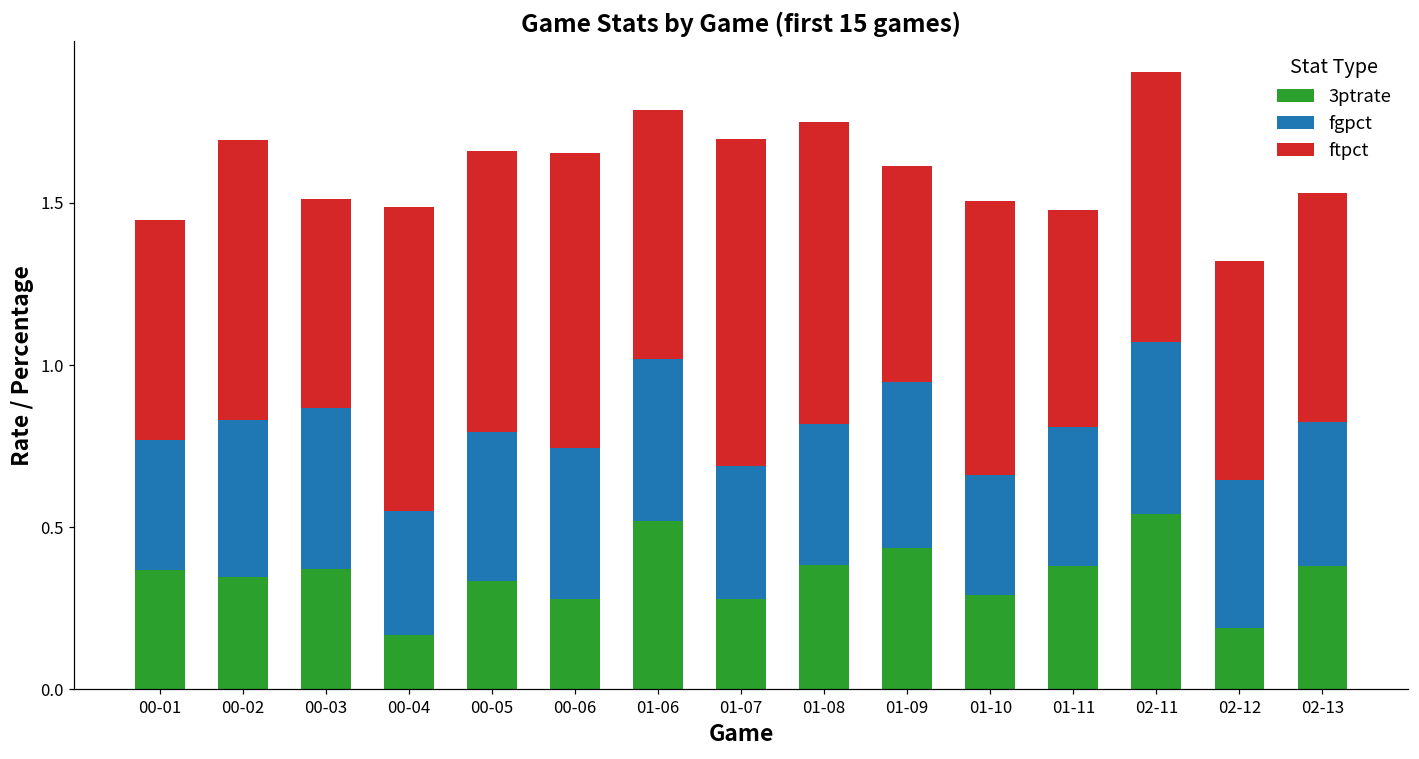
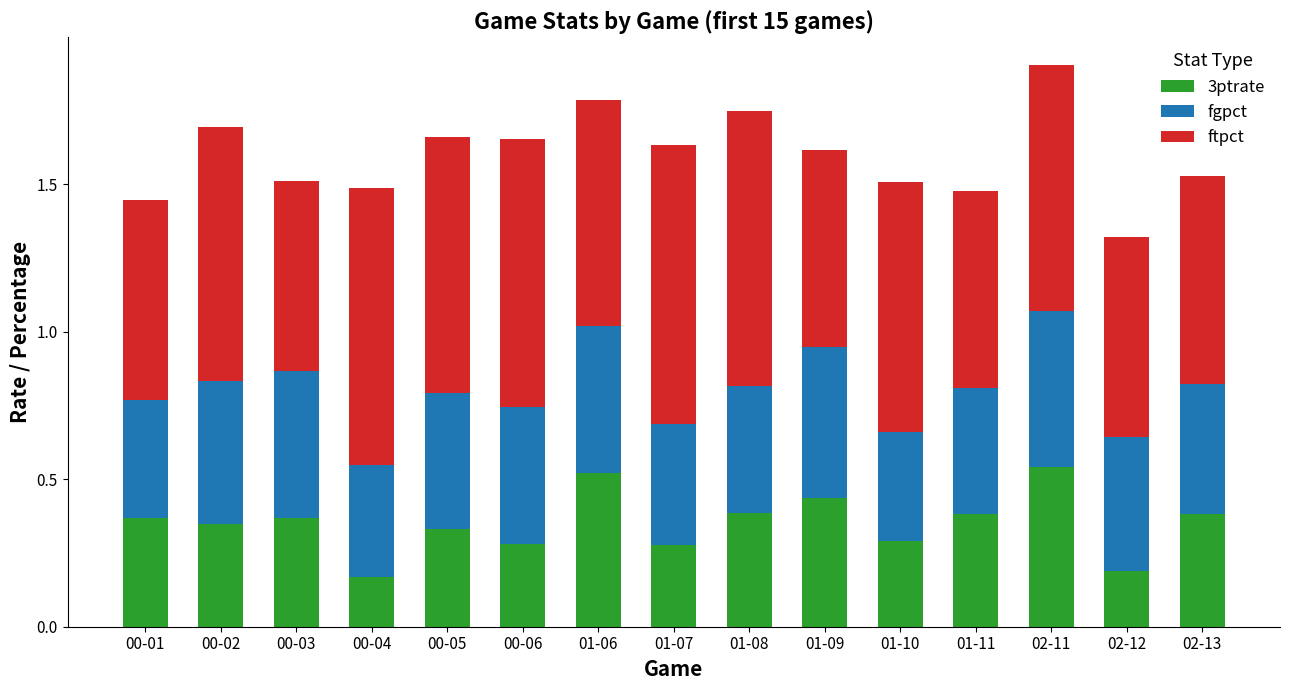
  {
    "3ptrate": {
      "00-01": 0.37,
      "00-02": 0.35,
      "00-03": 0.37,
      "00-04": 0.17,
      "00-05": 0.33,
      "00-06": 0.28,
      "01-06": 0.52,
      "01-07": 0.28,
      "01-08": 0.39,
      "01-09": 0.44,
      "01-10": 0.29,
      "01-11": 0.38,
      "02-11": 0.54,
      "02-12": 0.19,
      "02-13": 0.38
    },
    "fgpct": {
      "00-01": 0.40,
      "00-02": 0.48,
      "00-03": 0.50,
      "00-04": 0.38,
      "00-05": 0.46,
      "00-06": 0.46,
      "01-06": 0.50,
      "01-07": 0.41,
      "01-08": 0.43,
      "01-09": 0.51,
      "01-10": 0.37,
      "01-11": 0.43,
      "02-11": 0.53,
      "02-12": 0.45,
      "02-13": 0.44
    },
    "ftpct": {
      "00-01": 0.68,
      "00-02": 0.86,
      "00-03": 0.64,
      "00-04": 0.94,
      "00-05": 0.87,
      "00-06": 0.91,
      "01-06": 0.77,
-     "01-07": 1.01,
+     "01-07": 0.95,
      "01-08": 0.93,
      "01-09": 0.67,
      "01-10": 0.85,
      "01-11": 0.67,
      "02-11": 0.83,
      "02-12": 0.68,
      "02-13": 0.71
    }
  }
